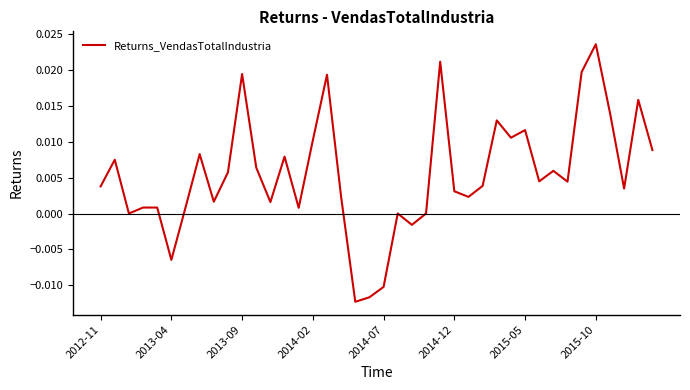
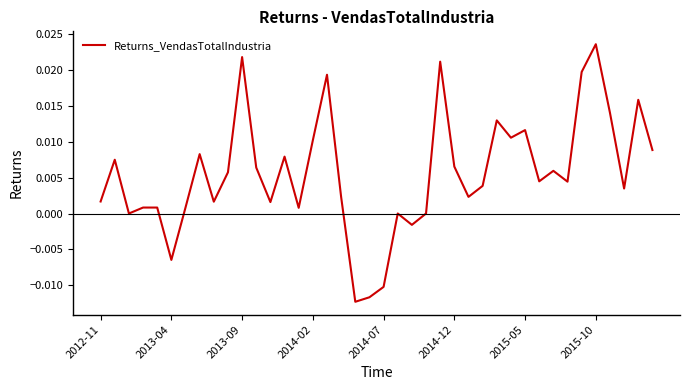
  {
-   "2012-11": 0.004,
+   "2012-11": 0.002,
    "2013-04": -0.006,
-   "2013-09": 0.019,
+   "2013-09": 0.022,
    "2014-02": 0.010,
    "2014-07": -0.010,
-   "2014-12": 0.003,
+   "2014-12": 0.007,
    "2015-05": 0.012,
    "2015-10": 0.024
  }
